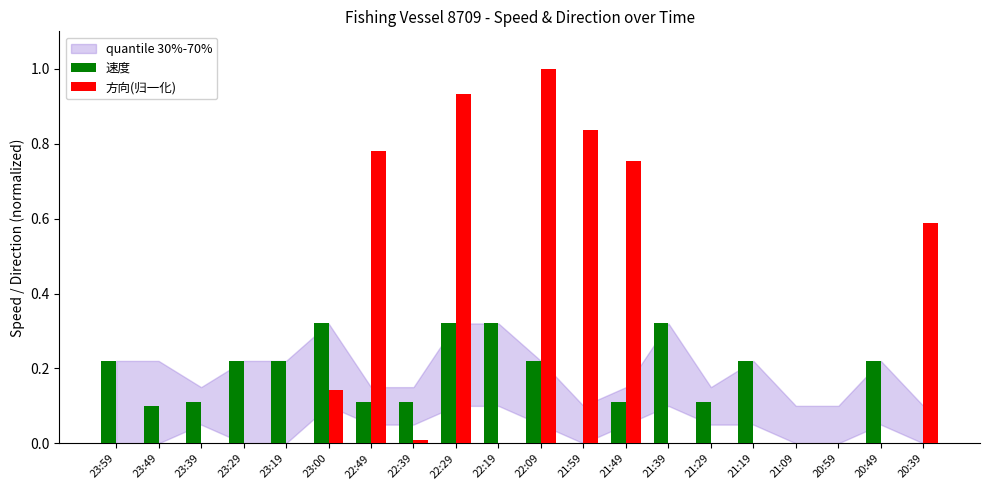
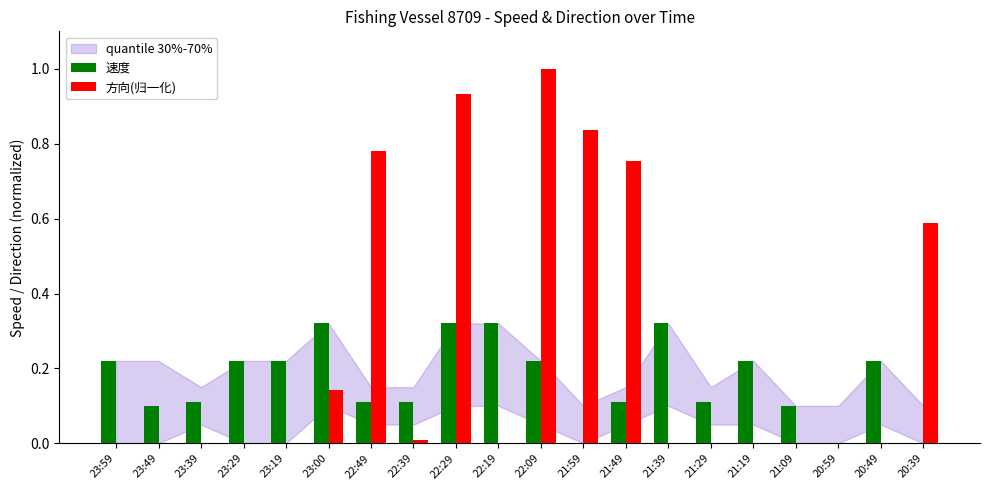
  {
    "速度": {
      "23:59": 0.22,
      "23:49": 0.1,
      "23:39": 0.11,
      "23:29": 0.22,
      "23:19": 0.22,
      "23:00": 0.32,
      "22:49": 0.11,
      "22:39": 0.11,
      "22:29": 0.32,
      "22:19": 0.32,
      "22:09": 0.22,
      "21:59": 0.0,
      "21:49": 0.11,
      "21:39": 0.32,
      "21:29": 0.11,
      "21:19": 0.22,
-     "21:09": 0.0,
+     "21:09": 0.1,
      "20:59": 0.0,
      "20:49": 0.22,
      "20:39": 0.0
    },
    "方向(归一化)": {
      "23:59": 0.0,
      "23:49": 0.0,
      "23:39": 0.0,
      "23:29": 0.0,
      "23:19": 0.0,
      "23:00": 0.14,
      "22:49": 0.78,
      "22:39": 0.01,
      "22:29": 0.93,
      "22:19": 0.0,
      "22:09": 1.0,
      "21:59": 0.84,
      "21:49": 0.75,
      "21:39": 0.0,
      "21:29": 0.0,
      "21:19": 0.0,
      "21:09": 0.0,
      "20:59": 0.0,
      "20:49": 0.0,
      "20:39": 0.59
    }
  }
